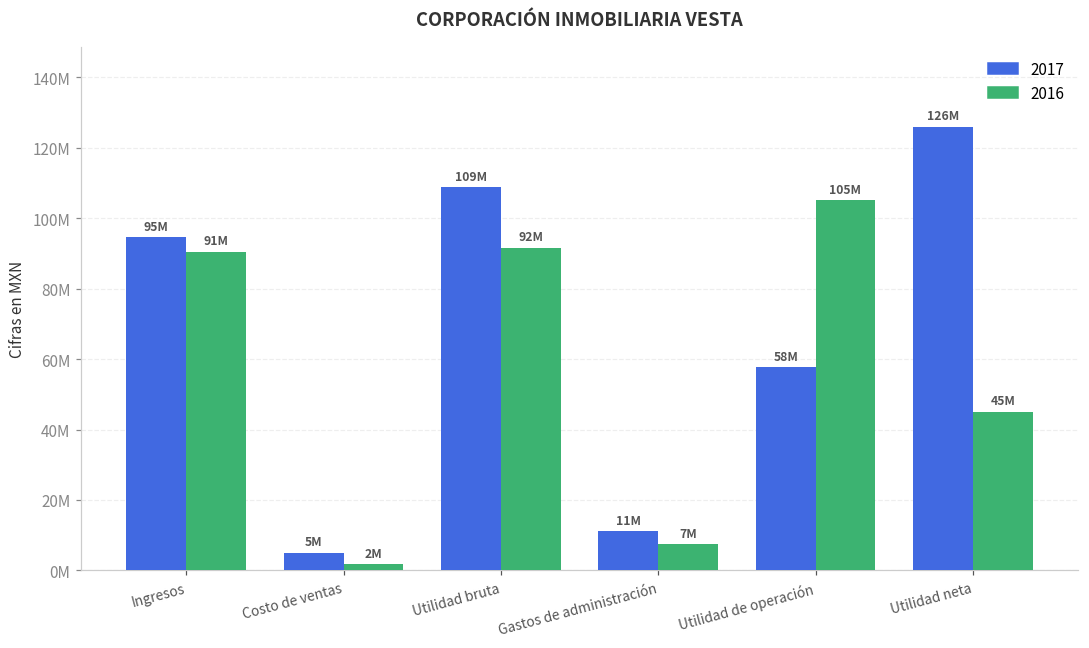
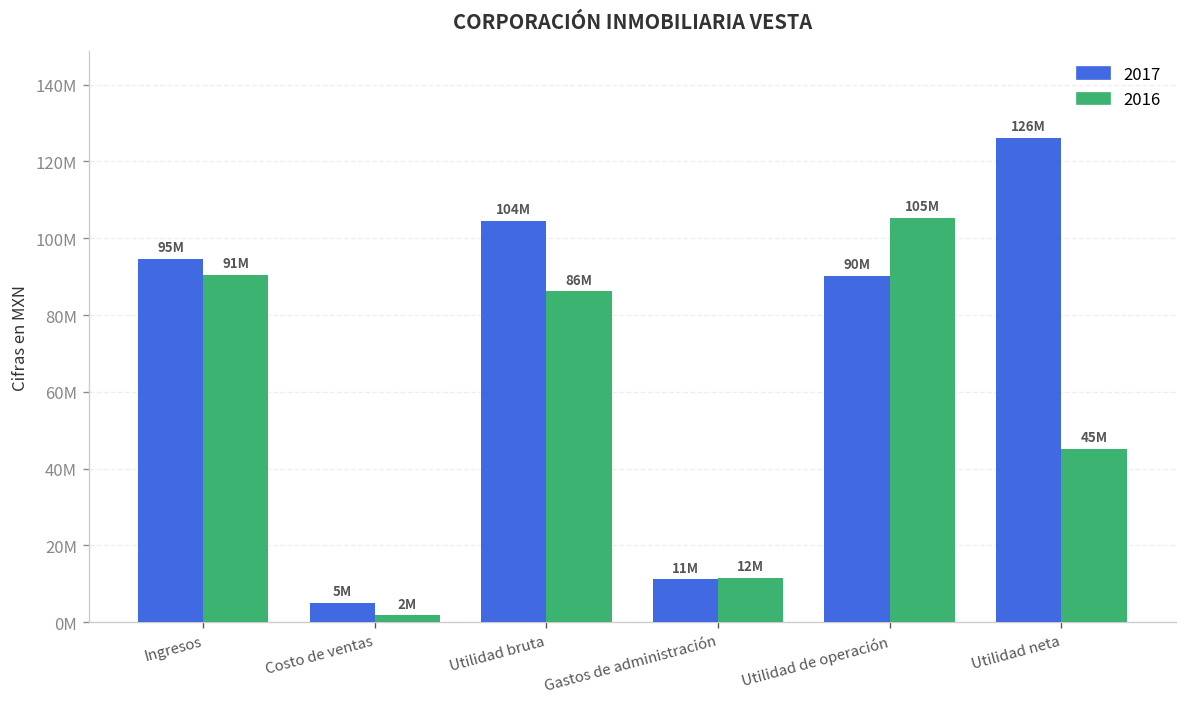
  {
    "2017": {
      "Ingresos": "95M",
      "Costo de ventas": "5M",
-     "Utilidad bruta": "109M",
+     "Utilidad bruta": "104M",
      "Gastos de administración": "11M",
-     "Utilidad de operación": "58M",
+     "Utilidad de operación": "90M",
      "Utilidad neta": "126M"
    },
    "2016": {
      "Ingresos": "91M",
      "Costo de ventas": "2M",
-     "Utilidad bruta": "92M",
-     "Gastos de administración": "7M",
+     "Utilidad bruta": "86M",
+     "Gastos de administración": "12M",
      "Utilidad de operación": "105M",
      "Utilidad neta": "45M"
    }
  }
